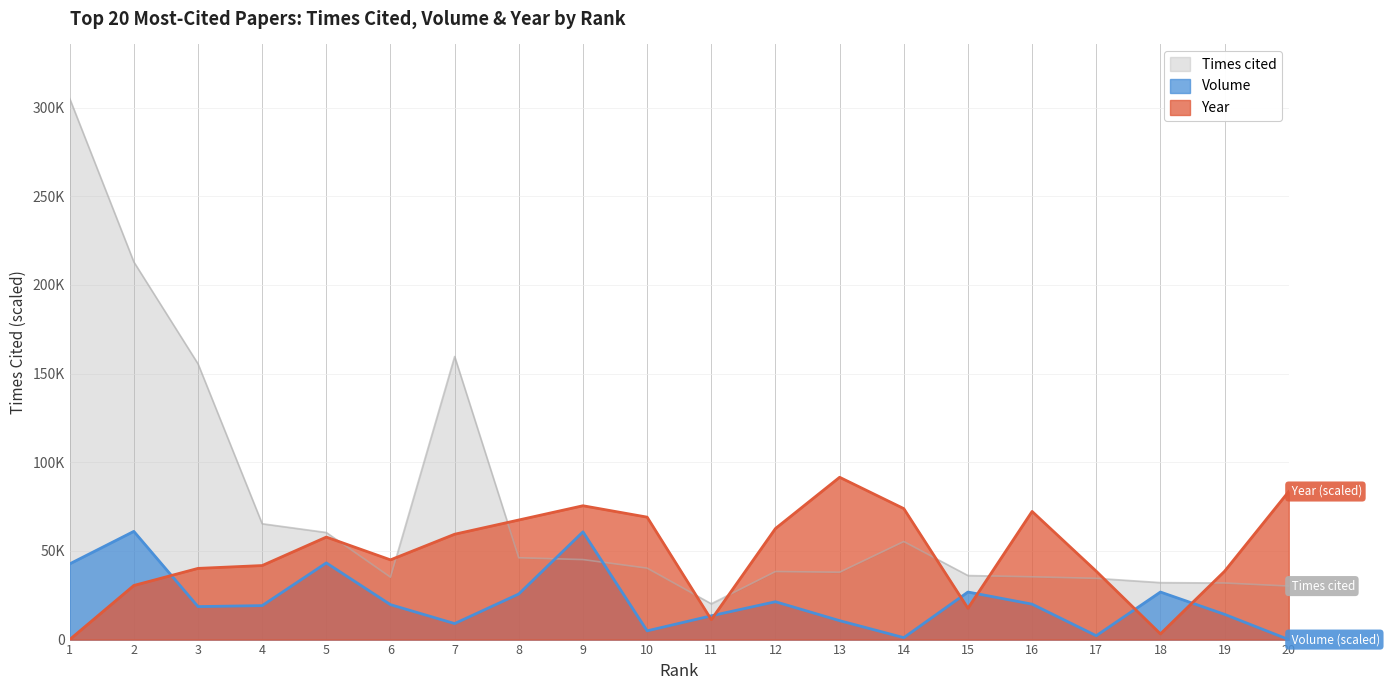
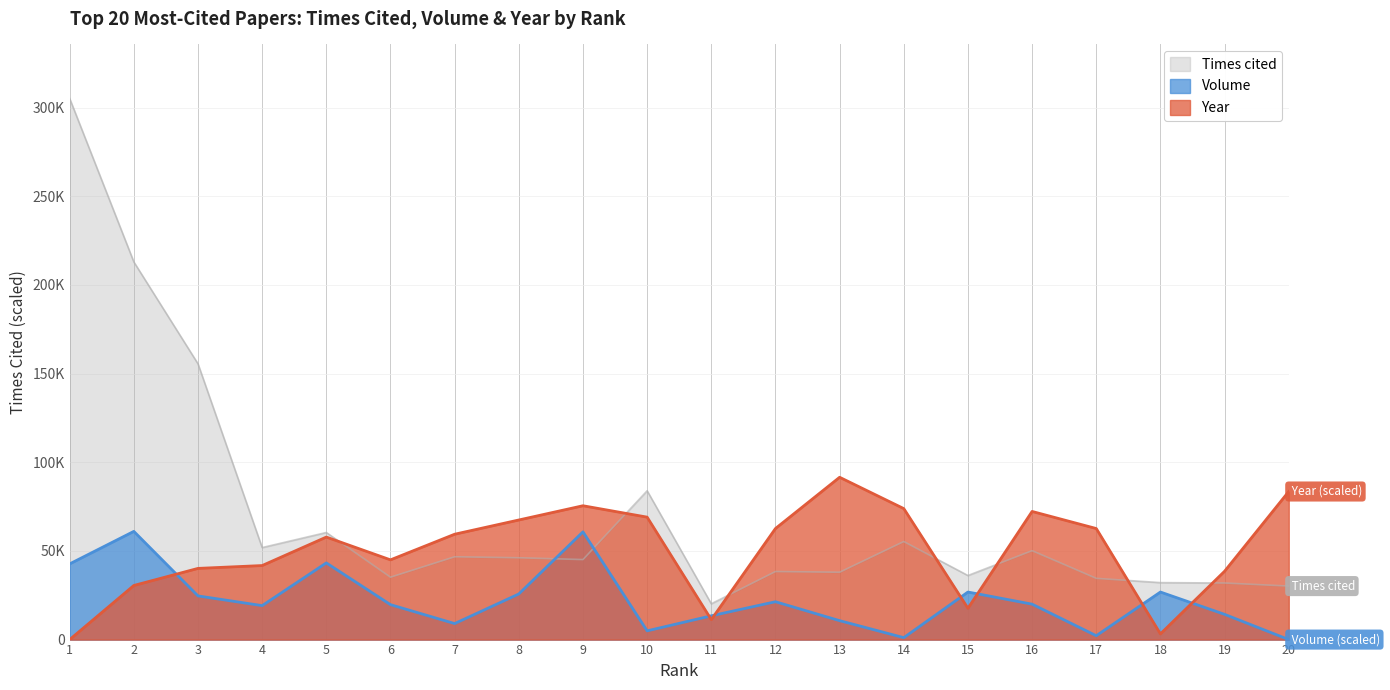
  {
    "Times cited": {
      "1": 305000,
      "2": 213000,
      "3": 156000,
-     "4": 65000,
+     "4": 52000,
      "5": 60000,
      "6": 35000,
-     "7": 160000,
+     "7": 47000,
      "8": 46000,
      "9": 45000,
-     "10": 40000,
+     "10": 84000,
      "11": 20000,
      "12": 38000,
      "13": 38000,
      "14": 55000,
      "15": 36000,
-     "16": 35000,
+     "16": 50000,
      "17": 35000,
      "18": 32000,
      "19": 32000
    },
    "Volume": {
      "1": 43000,
      "2": 61000,
-     "3": 19000,
+     "3": 25000,
      "4": 19000,
      "5": 43000,
      "6": 20000,
      "7": 9000,
      "8": 26000,
      "9": 61000,
      "10": 5000,
      "11": 13000,
      "12": 21000,
      "13": 11000,
      "14": 1000,
      "15": 27000,
      "16": 20000,
      "17": 2000,
      "18": 27000,
      "19": 14000
    },
    "Year": {
      "1": 0,
      "2": 31000,
      "3": 40000,
      "4": 42000,
      "5": 58000,
      "6": 45000,
      "7": 59000,
      "8": 67000,
      "9": 75000,
      "10": 69000,
      "11": 11000,
      "12": 63000,
      "13": 92000,
      "14": 74000,
      "15": 18000,
      "16": 72000,
-     "17": 39000,
+     "17": 63000,
      "18": 3000,
      "19": 39000
    }
  }
